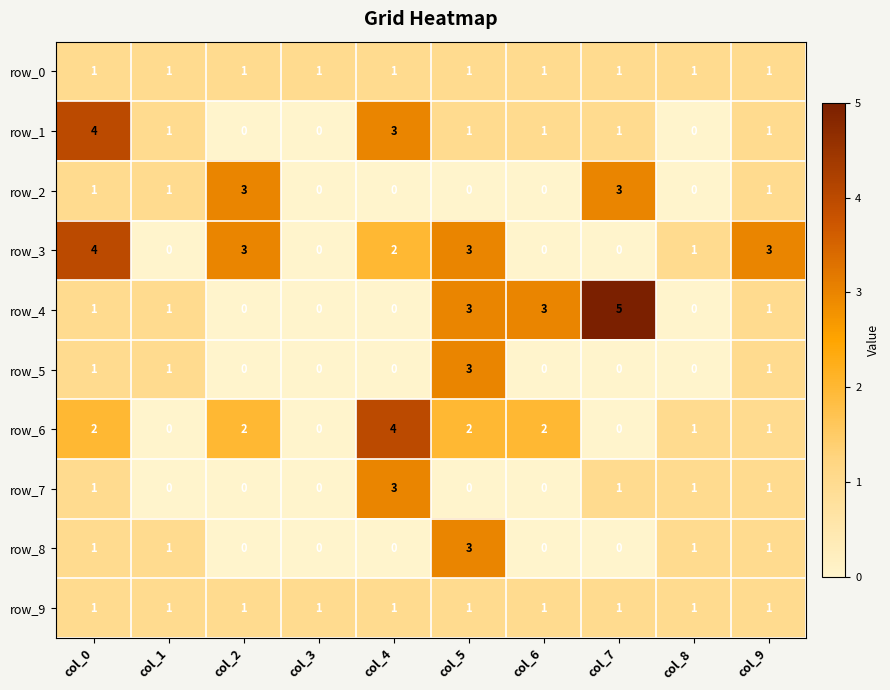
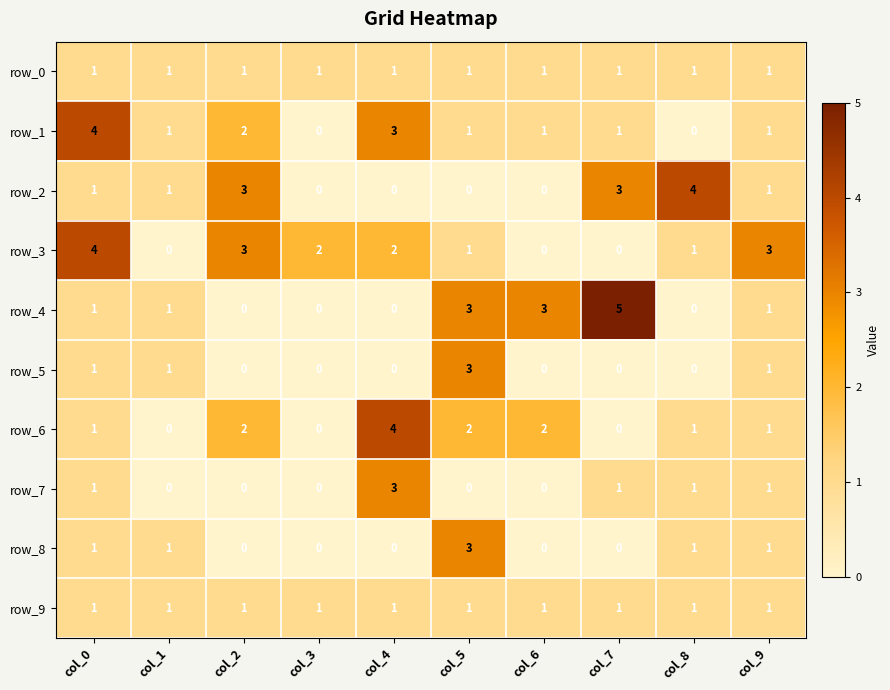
  {
    "row_0": {
      "col_0": 1,
      "col_1": 1,
      "col_2": 1,
      "col_3": 1,
      "col_4": 1,
      "col_5": 1,
      "col_6": 1,
      "col_7": 1,
      "col_8": 1,
      "col_9": 1
    },
    "row_1": {
      "col_0": 4,
      "col_1": 1,
-     "col_2": 0,
+     "col_2": 2,
      "col_3": 0,
      "col_4": 3,
      "col_5": 1,
      "col_6": 1,
      "col_7": 1,
      "col_8": 0,
      "col_9": 1
    },
    "row_2": {
      "col_0": 1,
      "col_1": 1,
      "col_2": 3,
      "col_3": 0,
      "col_4": 0,
      "col_5": 0,
      "col_6": 0,
      "col_7": 3,
-     "col_8": 0,
+     "col_8": 4,
      "col_9": 1
    },
    "row_3": {
      "col_0": 4,
      "col_1": 0,
      "col_2": 3,
-     "col_3": 0,
+     "col_3": 2,
      "col_4": 2,
-     "col_5": 3,
+     "col_5": 1,
      "col_6": 0,
      "col_7": 0,
      "col_8": 1,
      "col_9": 3
    },
    "row_4": {
      "col_0": 1,
      "col_1": 1,
      "col_2": 0,
      "col_3": 0,
      "col_4": 0,
      "col_5": 3,
      "col_6": 3,
      "col_7": 5,
      "col_8": 0,
      "col_9": 1
    },
    "row_5": {
      "col_0": 1,
      "col_1": 1,
      "col_2": 0,
      "col_3": 0,
      "col_4": 0,
      "col_5": 3,
      "col_6": 0,
      "col_7": 0,
      "col_8": 0,
      "col_9": 1
    },
    "row_6": {
-     "col_0": 2,
+     "col_0": 1,
      "col_1": 0,
      "col_2": 2,
      "col_3": 0,
      "col_4": 4,
      "col_5": 2,
      "col_6": 2,
      "col_7": 0,
      "col_8": 1,
      "col_9": 1
    },
    "row_7": {
      "col_0": 1,
      "col_1": 0,
      "col_2": 0,
      "col_3": 0,
      "col_4": 3,
      "col_5": 0,
      "col_6": 0,
      "col_7": 1,
      "col_8": 1,
      "col_9": 1
    },
    "row_8": {
      "col_0": 1,
      "col_1": 1,
      "col_2": 0,
      "col_3": 0,
      "col_4": 0,
      "col_5": 3,
      "col_6": 0,
      "col_7": 0,
      "col_8": 1,
      "col_9": 1
    },
    "row_9": {
      "col_0": 1,
      "col_1": 1,
      "col_2": 1,
      "col_3": 1,
      "col_4": 1,
      "col_5": 1,
      "col_6": 1,
      "col_7": 1,
      "col_8": 1,
      "col_9": 1
    }
  }
